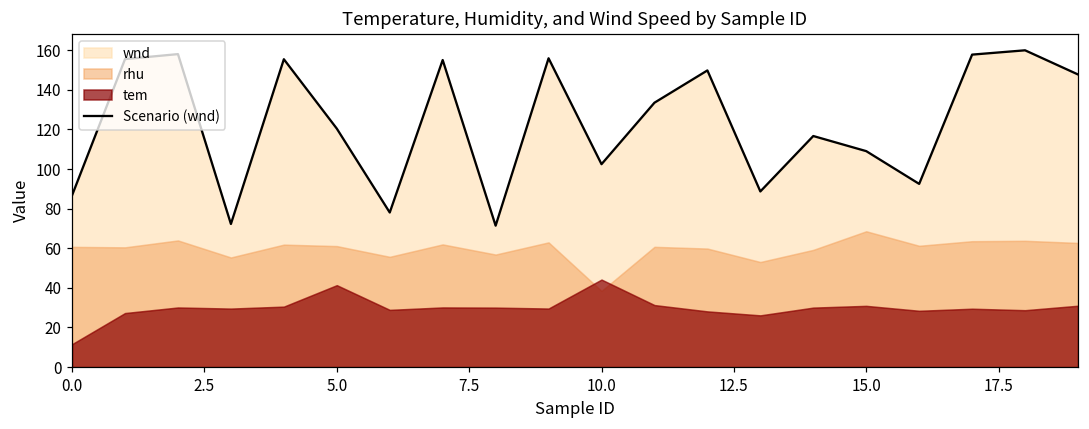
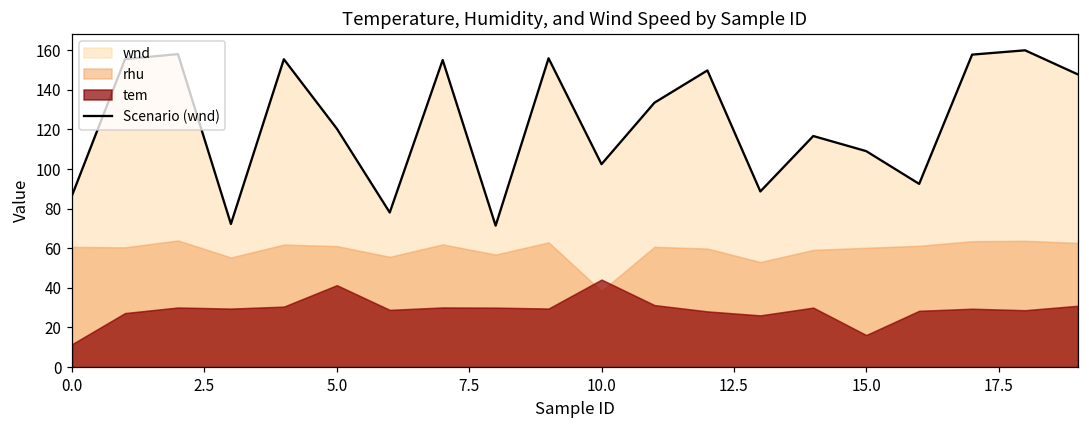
  {
    "wnd": {
      "0.0": 87,
      "5.0": 120,
      "10.0": 102,
      "15.0": 109
    },
    "rhu": {
      "0.0": 61,
      "5.0": 61,
      "10.0": 38,
-     "15.0": 69
+     "15.0": 60
    },
    "tem": {
      "0.0": 12,
      "5.0": 41,
      "10.0": 44,
-     "15.0": 31
+     "15.0": 16
    }
  }
